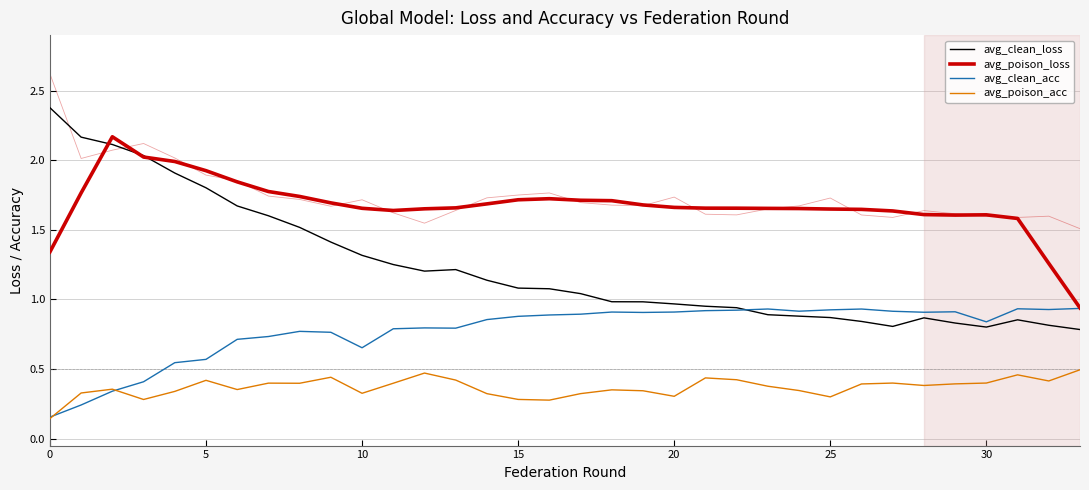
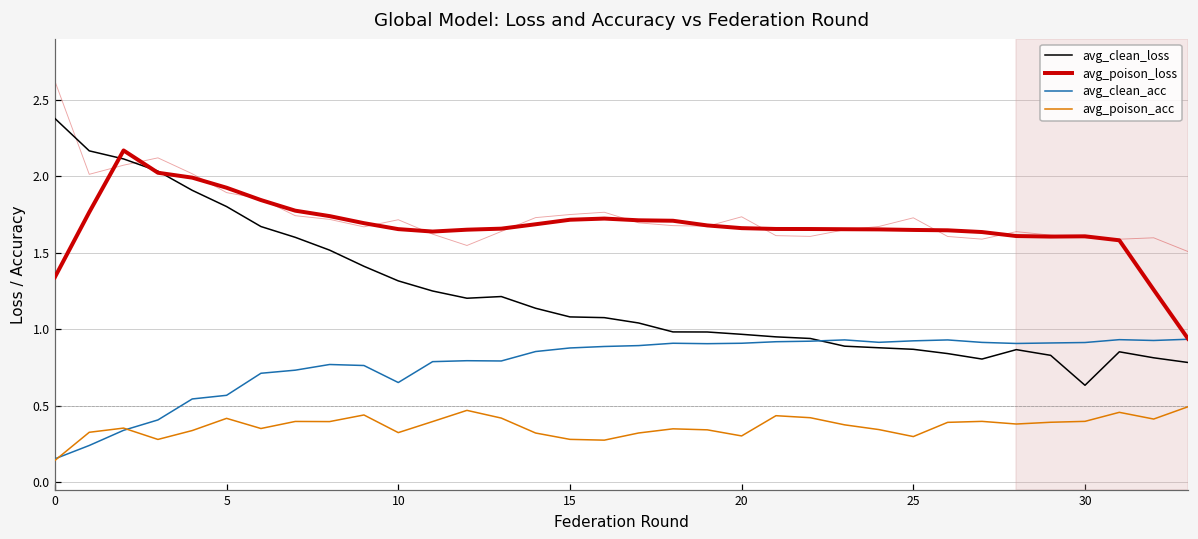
  {
    "avg_clean_loss": {
      "0": 2.38,
      "5": 1.80,
      "10": 1.32,
      "15": 1.08,
      "20": 0.97,
      "25": 0.87,
-     "30": 0.80
+     "30": 0.64
    },
    "avg_clean_acc": {
      "5": 0.57,
      "10": 0.65,
      "15": 0.88,
      "20": 0.91,
      "25": 0.93,
-     "30": 0.84
+     "30": 0.91
    },
    "avg_poison_acc": {
      "5": 0.42,
      "10": 0.33,
      "15": 0.28,
      "20": 0.30,
      "25": 0.30,
      "30": 0.40
    }
  }
